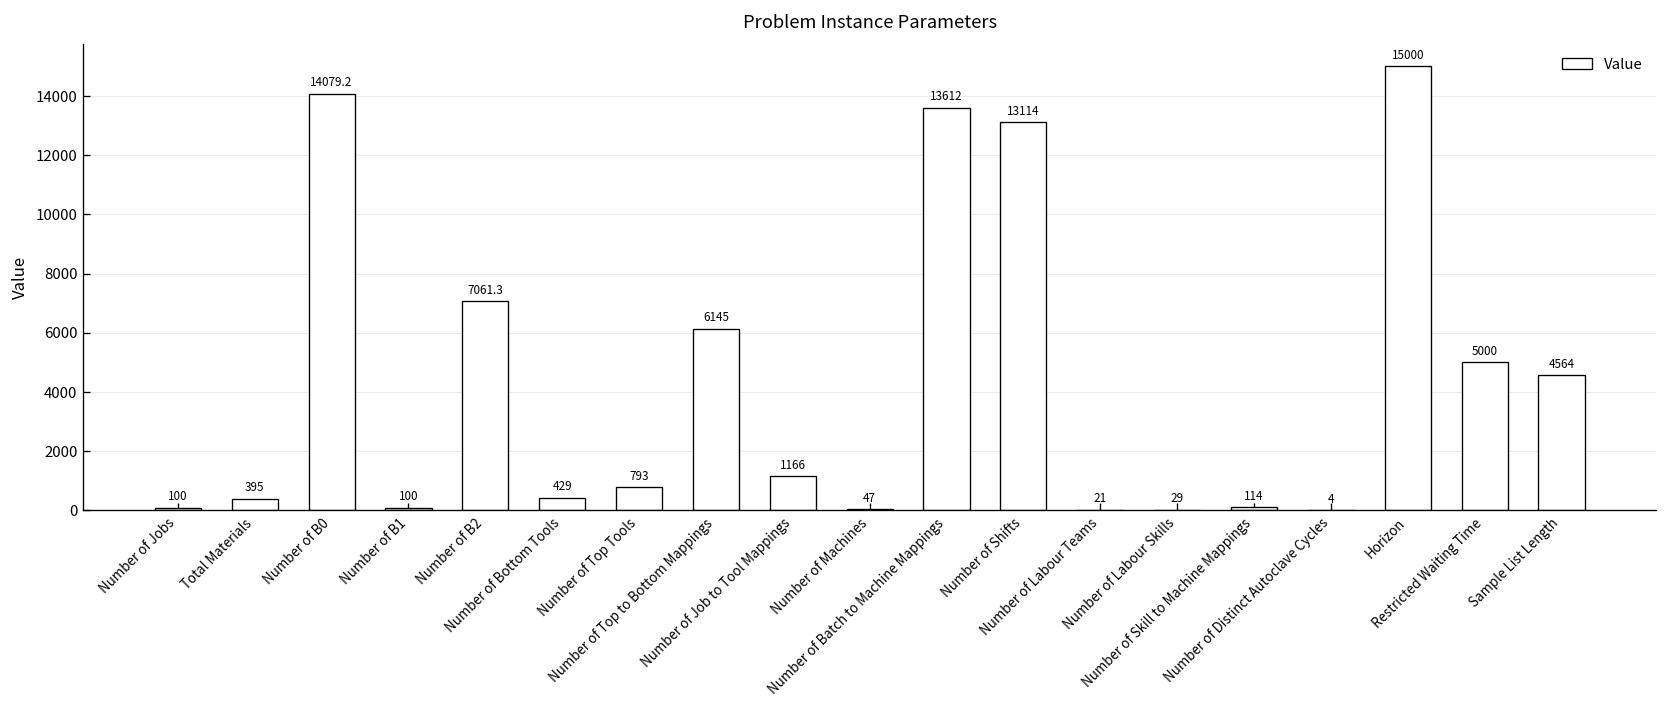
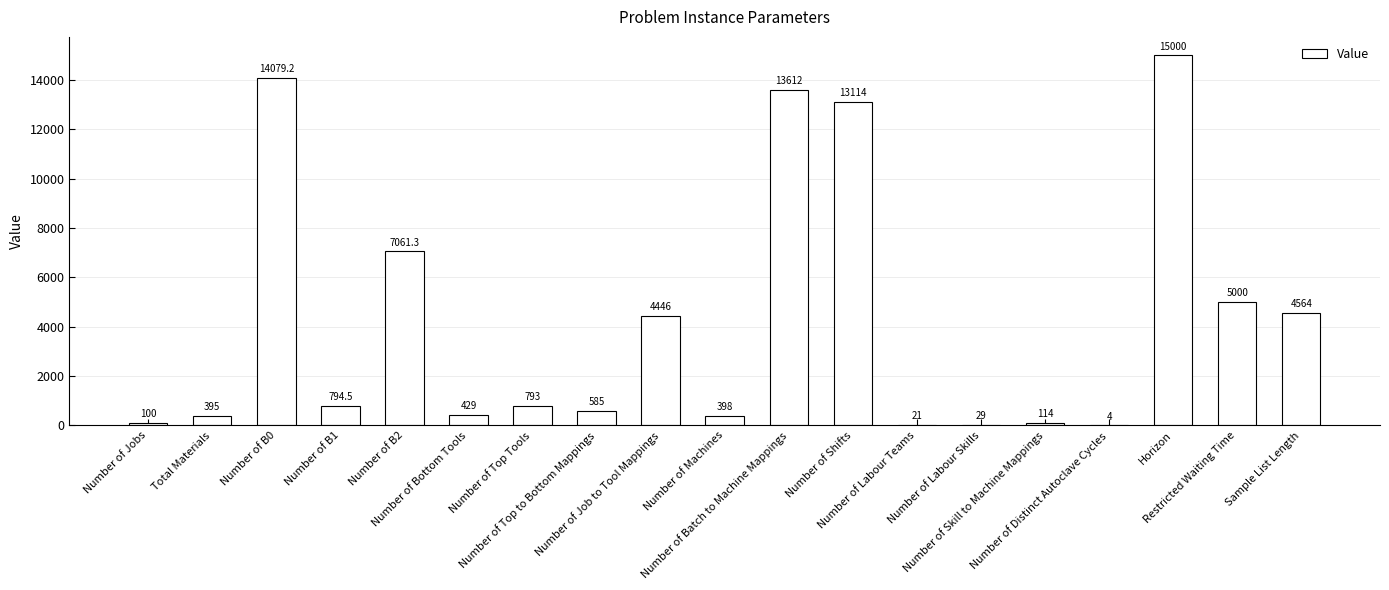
  {
    "Number of Jobs": 100,
    "Total Materials": 395,
    "Number of B0": 14079.2,
-   "Number of B1": 100,
+   "Number of B1": 794.5,
    "Number of B2": 7061.3,
    "Number of Bottom Tools": 429,
    "Number of Top Tools": 793,
-   "Number of Top to Bottom Mappings": 6145,
-   "Number of Job to Tool Mappings": 1166,
-   "Number of Machines": 47,
+   "Number of Top to Bottom Mappings": 585,
+   "Number of Job to Tool Mappings": 4446,
+   "Number of Machines": 398,
    "Number of Batch to Machine Mappings": 13612,
    "Number of Shifts": 13114,
    "Number of Labour Teams": 21,
    "Number of Labour Skills": 29,
    "Number of Skill to Machine Mappings": 114,
    "Number of Distinct Autoclave Cycles": 4,
    "Horizon": 15000,
    "Restricted Waiting Time": 5000,
    "Sample List Length": 4564
  }
